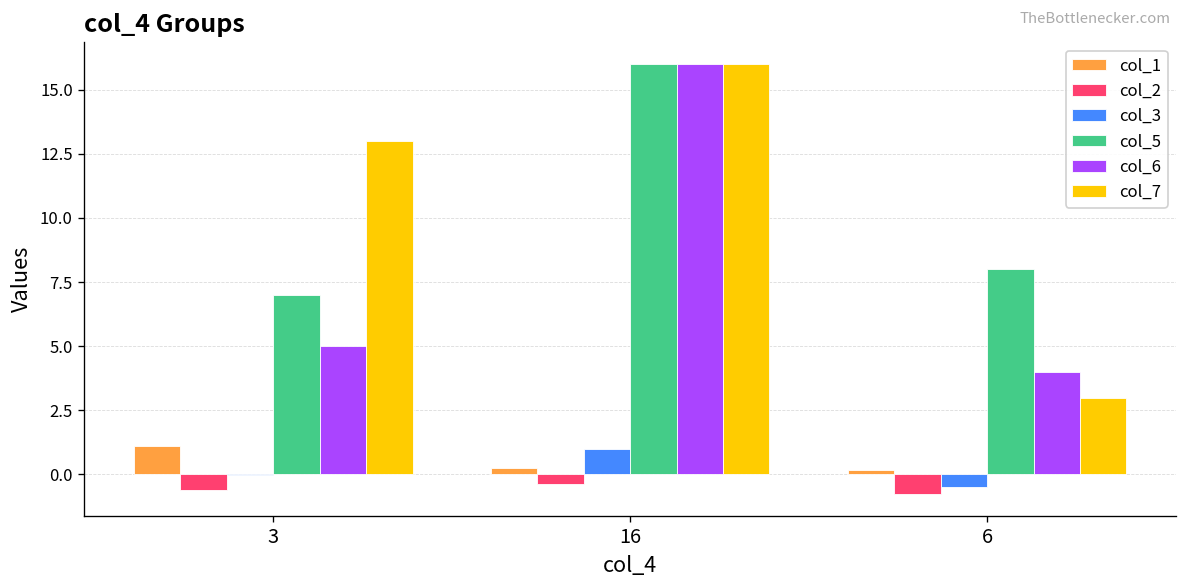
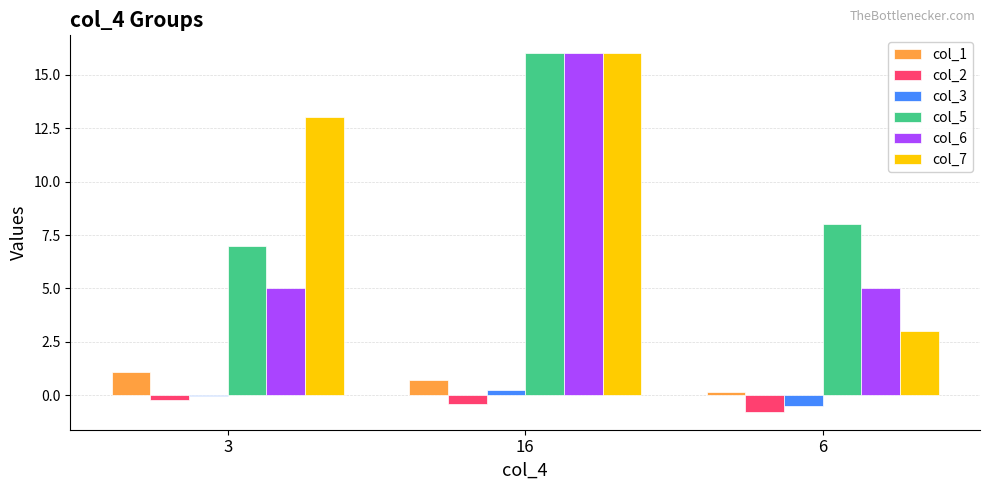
  {
    "col_1": {
      "3": 1.1,
-     "16": 0.2,
+     "16": 0.7,
      "6": 0.2
    },
    "col_2": {
-     "3": -0.6,
+     "3": -0.2,
      "16": -0.4,
      "6": -0.8
    },
    "col_3": {
-     "16": 1.0,
+     "16": 0.3,
      "6": -0.5
    },
    "col_5": {
      "3": 7.0,
      "16": 16.0,
      "6": 8.0
    },
    "col_6": {
      "3": 5,
      "16": 16,
-     "6": 4
+     "6": 5
    },
    "col_7": {
      "3": 13.0,
      "16": 16.0,
      "6": 3.0
    }
  }
